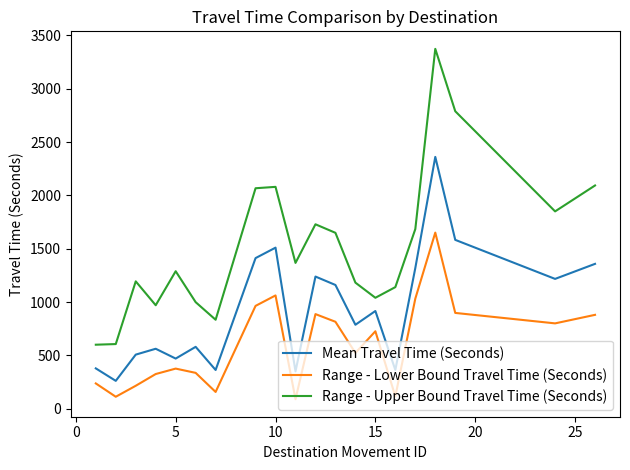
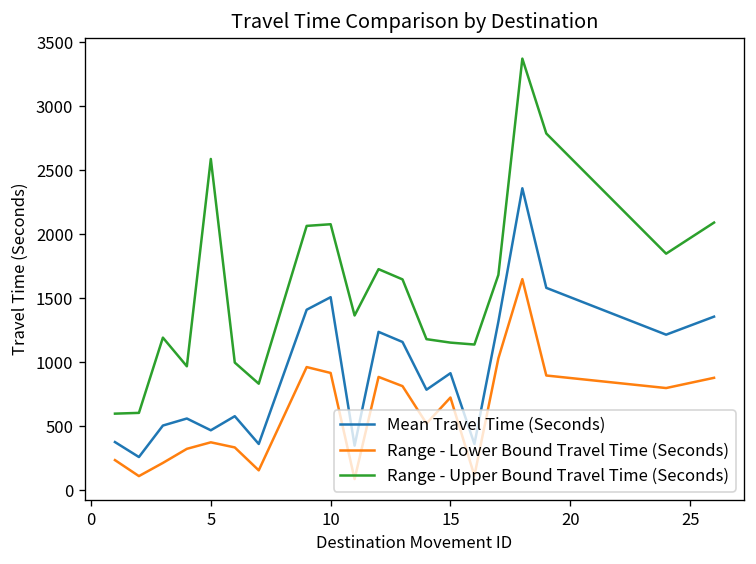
  {
    "Mean Travel Time (Seconds)": {
      "5": 470,
      "10": 1510,
      "15": 920
    },
    "Range - Lower Bound Travel Time (Seconds)": {
      "5": 380,
-     "10": 1060,
+     "10": 920,
      "15": 730
    },
    "Range - Upper Bound Travel Time (Seconds)": {
-     "5": 1290,
+     "5": 2590,
      "10": 2080,
-     "15": 1040
+     "15": 1160
    }
  }
